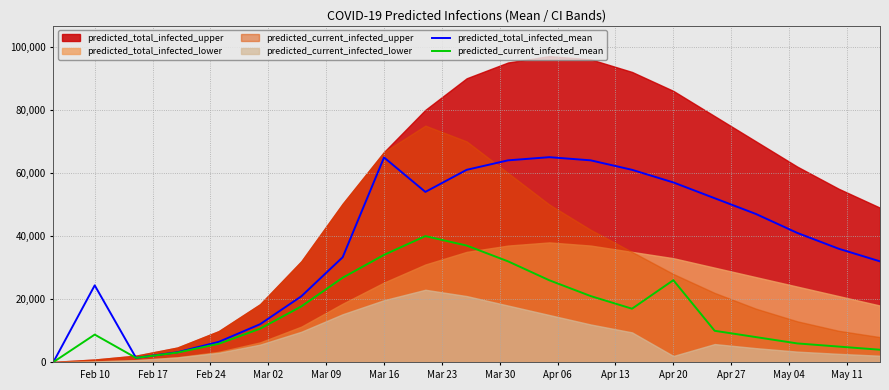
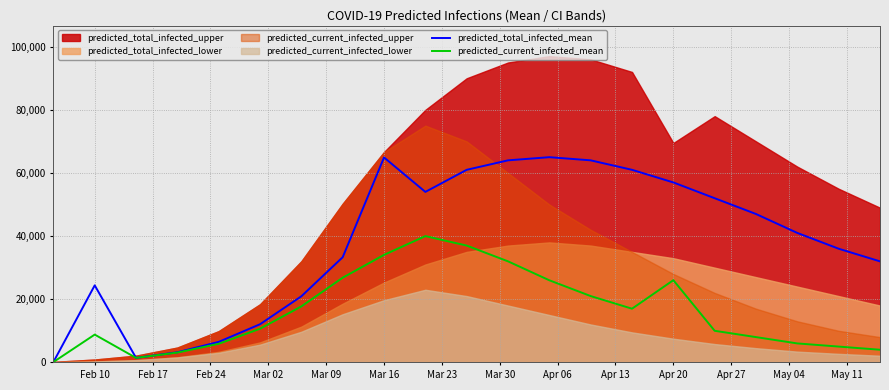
  {
    "predicted_total_infected_mean": {
      "Feb 10": "24,000",
      "Mar 16": "65,000",
      "Apr 20": "57,000"
    },
    "predicted_total_infected_upper": {
-     "Apr 20": "86,000"
+     "Apr 20": "70,000"
    },
    "predicted_current_infected_mean": {
      "Feb 10": "9,000",
      "Mar 16": "34,000",
      "Apr 20": "26,000"
    },
    "predicted_current_infected_lower": {
      "Mar 16": "20,000",
-     "Apr 20": "2,000"
+     "Apr 20": "8,000"
    }
  }
